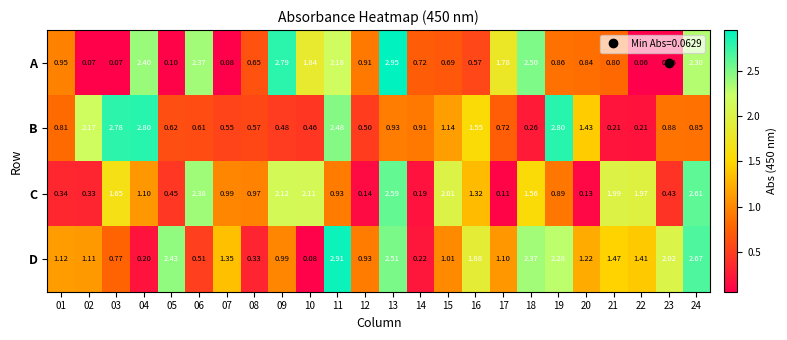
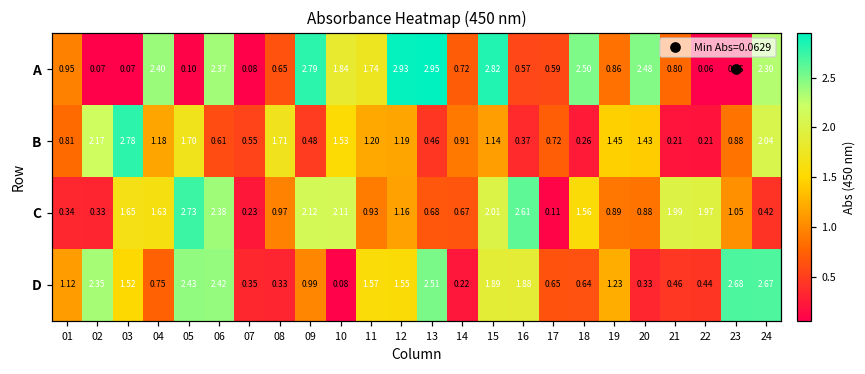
  {
    "A": {
      "01": 0.95,
      "02": 0.07,
      "03": 0.07,
      "04": 2.40,
      "05": 0.10,
      "06": 2.37,
      "07": 0.08,
      "08": 0.65,
      "09": 2.79,
      "10": 1.84,
-     "11": 2.18,
-     "12": 0.91,
+     "11": 1.74,
+     "12": 2.93,
      "13": 2.95,
      "14": 0.72,
-     "15": 0.69,
+     "15": 2.82,
      "16": 0.57,
-     "17": 1.78,
+     "17": 0.59,
      "18": 2.50,
      "19": 0.86,
-     "20": 0.84,
+     "20": 2.48,
      "21": 0.80,
      "22": 0.06,
      "24": 2.30
    },
    "B": {
      "01": 0.81,
      "02": 2.17,
      "03": 2.78,
-     "04": 2.80,
-     "05": 0.62,
+     "04": 1.18,
+     "05": 1.70,
      "06": 0.61,
      "07": 0.55,
-     "08": 0.57,
+     "08": 1.71,
      "09": 0.48,
-     "10": 0.46,
-     "11": 2.48,
-     "12": 0.50,
-     "13": 0.93,
+     "10": 1.53,
+     "11": 1.20,
+     "12": 1.19,
+     "13": 0.46,
      "14": 0.91,
      "15": 1.14,
-     "16": 1.55,
+     "16": 0.37,
      "17": 0.72,
      "18": 0.26,
-     "19": 2.80,
+     "19": 1.45,
      "20": 1.43,
      "21": 0.21,
      "22": 0.21,
      "23": 0.88,
-     "24": 0.85
+     "24": 2.04
    },
    "C": {
      "01": 0.34,
      "02": 0.33,
      "03": 1.65,
-     "04": 1.10,
-     "05": 0.45,
+     "04": 1.63,
+     "05": 2.73,
      "06": 2.38,
-     "07": 0.99,
+     "07": 0.23,
      "08": 0.97,
      "09": 2.12,
      "10": 2.11,
      "11": 0.93,
-     "12": 0.14,
-     "13": 2.59,
-     "14": 0.19,
+     "12": 1.16,
+     "13": 0.68,
+     "14": 0.67,
      "15": 2.01,
-     "16": 1.32,
+     "16": 2.61,
      "17": 0.11,
      "18": 1.56,
      "19": 0.89,
-     "20": 0.13,
+     "20": 0.88,
      "21": 1.99,
      "22": 1.97,
-     "23": 0.43,
-     "24": 2.61
+     "23": 1.05,
+     "24": 0.42
    },
    "D": {
      "01": 1.12,
-     "02": 1.11,
-     "03": 0.77,
-     "04": 0.20,
+     "02": 2.35,
+     "03": 1.52,
+     "04": 0.75,
      "05": 2.43,
-     "06": 0.51,
-     "07": 1.35,
+     "06": 2.42,
+     "07": 0.35,
      "08": 0.33,
      "09": 0.99,
      "10": 0.08,
-     "11": 2.91,
-     "12": 0.93,
+     "11": 1.57,
+     "12": 1.55,
      "13": 2.51,
      "14": 0.22,
-     "15": 1.01,
+     "15": 1.89,
      "16": 1.88,
-     "17": 1.10,
-     "18": 2.37,
-     "19": 2.28,
-     "20": 1.22,
-     "21": 1.47,
-     "22": 1.41,
-     "23": 2.02,
+     "17": 0.65,
+     "18": 0.64,
+     "19": 1.23,
+     "20": 0.33,
+     "21": 0.46,
+     "22": 0.44,
+     "23": 2.68,
      "24": 2.67
    }
  }
